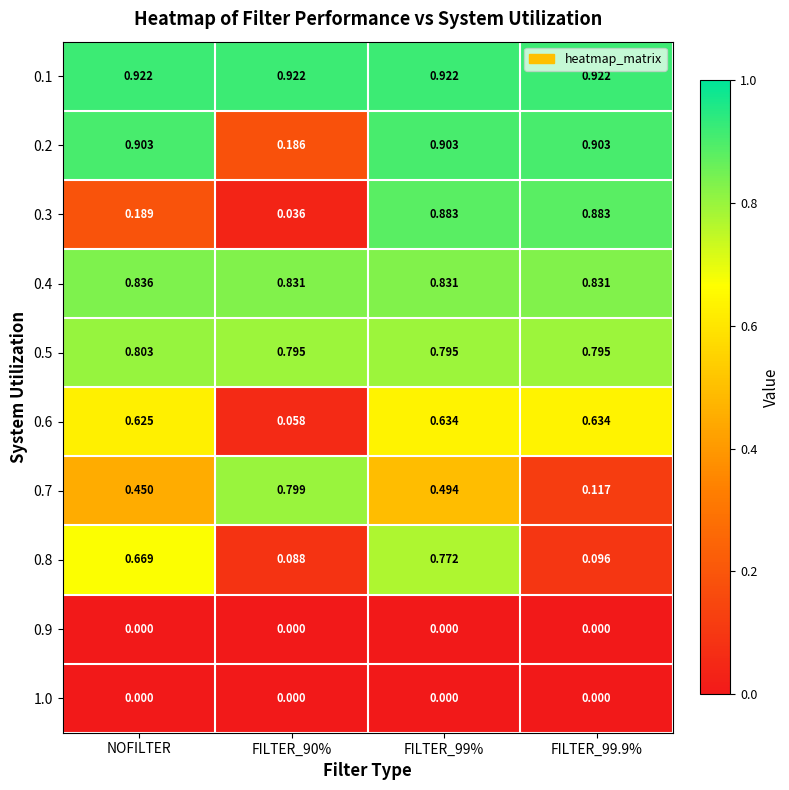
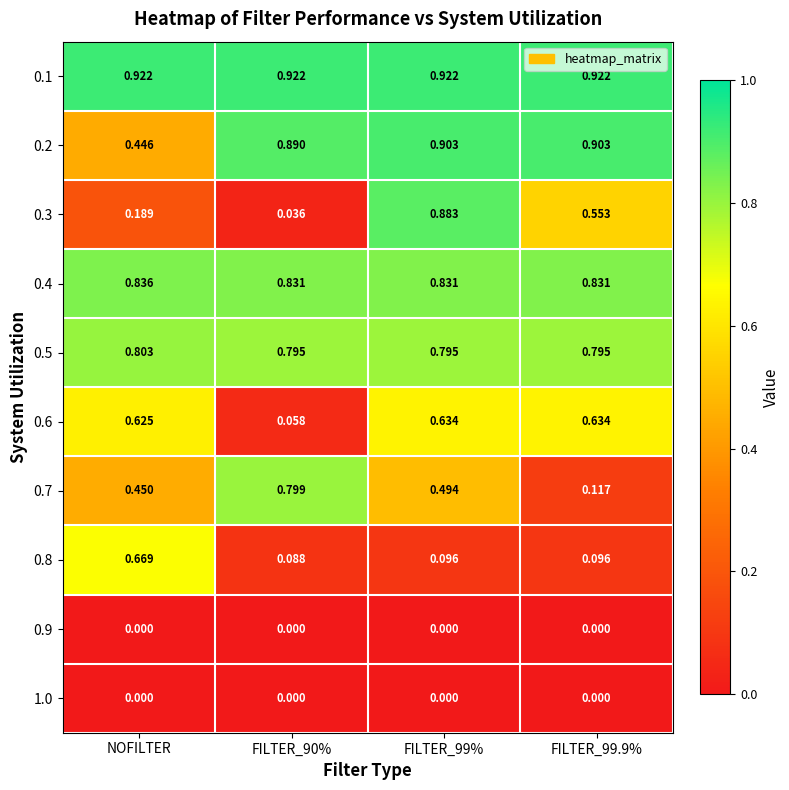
  {
    "0.1": {
      "NOFILTER": 0.922,
      "FILTER_90%": 0.922,
      "FILTER_99%": 0.922
    },
    "0.2": {
-     "NOFILTER": 0.903,
-     "FILTER_90%": 0.186,
+     "NOFILTER": 0.446,
+     "FILTER_90%": 0.890,
      "FILTER_99%": 0.903,
      "FILTER_99.9%": 0.903
    },
    "0.3": {
      "NOFILTER": 0.189,
      "FILTER_90%": 0.036,
      "FILTER_99%": 0.883,
-     "FILTER_99.9%": 0.883
+     "FILTER_99.9%": 0.553
    },
    "0.4": {
      "NOFILTER": 0.836,
      "FILTER_90%": 0.831,
      "FILTER_99%": 0.831,
      "FILTER_99.9%": 0.831
    },
    "0.5": {
      "NOFILTER": 0.803,
      "FILTER_90%": 0.795,
      "FILTER_99%": 0.795,
      "FILTER_99.9%": 0.795
    },
    "0.6": {
      "NOFILTER": 0.625,
      "FILTER_90%": 0.058,
      "FILTER_99%": 0.634,
      "FILTER_99.9%": 0.634
    },
    "0.7": {
      "NOFILTER": 0.450,
      "FILTER_90%": 0.799,
      "FILTER_99%": 0.494,
      "FILTER_99.9%": 0.117
    },
    "0.8": {
      "NOFILTER": 0.669,
      "FILTER_90%": 0.088,
-     "FILTER_99%": 0.772,
+     "FILTER_99%": 0.096,
      "FILTER_99.9%": 0.096
    },
    "0.9": {
      "NOFILTER": 0.000,
      "FILTER_90%": 0.000,
      "FILTER_99%": 0.000,
      "FILTER_99.9%": 0.000
    },
    "1.0": {
      "NOFILTER": 0.000,
      "FILTER_90%": 0.000,
      "FILTER_99%": 0.000,
      "FILTER_99.9%": 0.000
    }
  }
